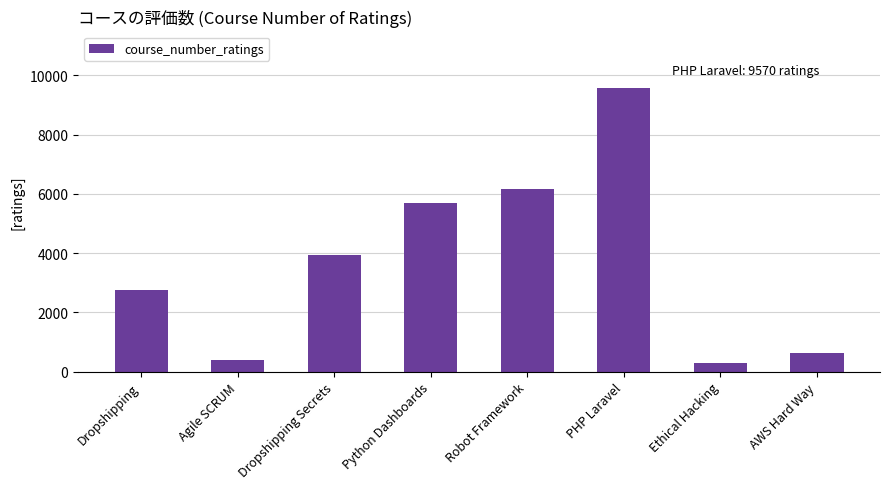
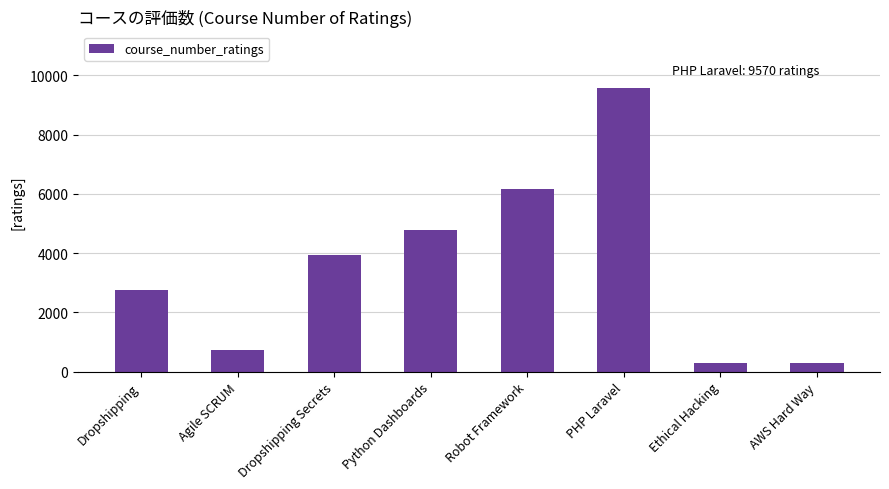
  {
    "Dropshipping": 2800,
-   "Agile SCRUM": 400,
+   "Agile SCRUM": 700,
    "Dropshipping Secrets": 3900,
-   "Python Dashboards": 5700,
+   "Python Dashboards": 4800,
    "Robot Framework": 6200,
    "PHP Laravel": 9600,
    "Ethical Hacking": 300,
-   "AWS Hard Way": 600
+   "AWS Hard Way": 300
  }
